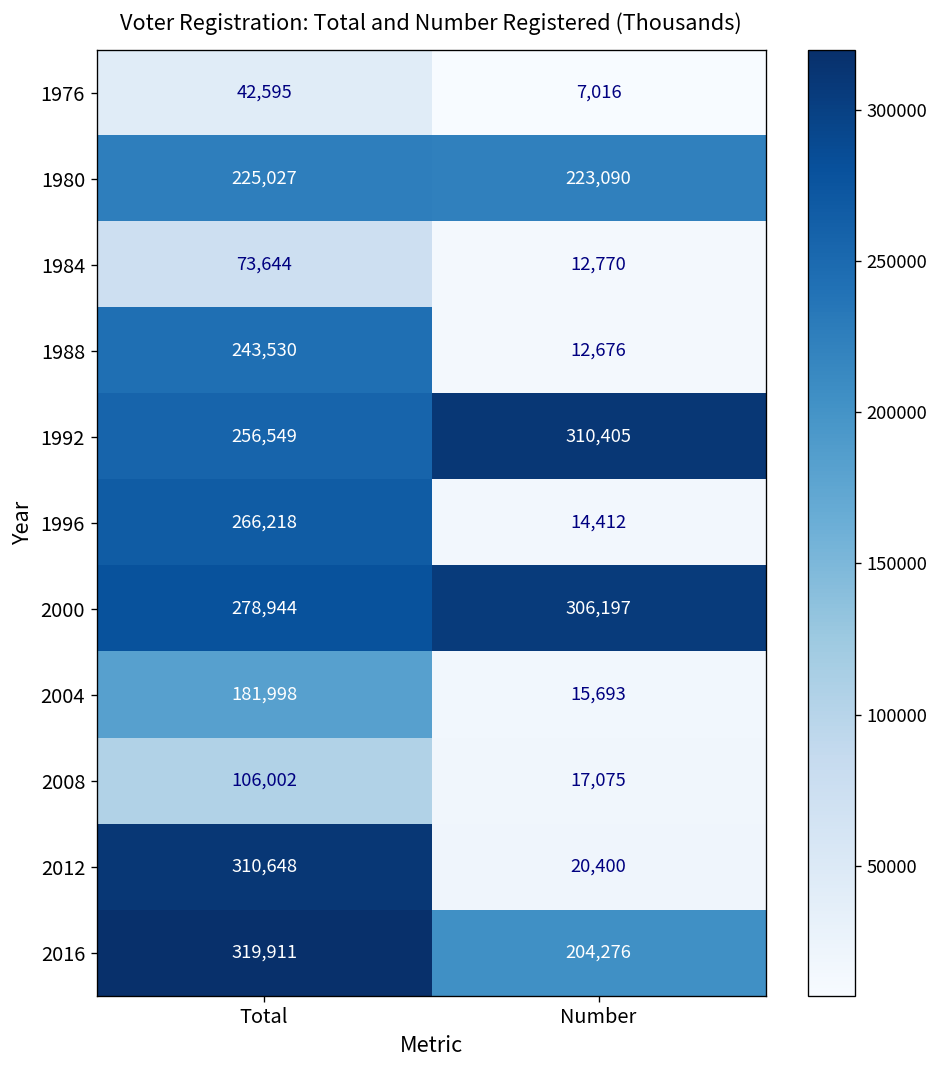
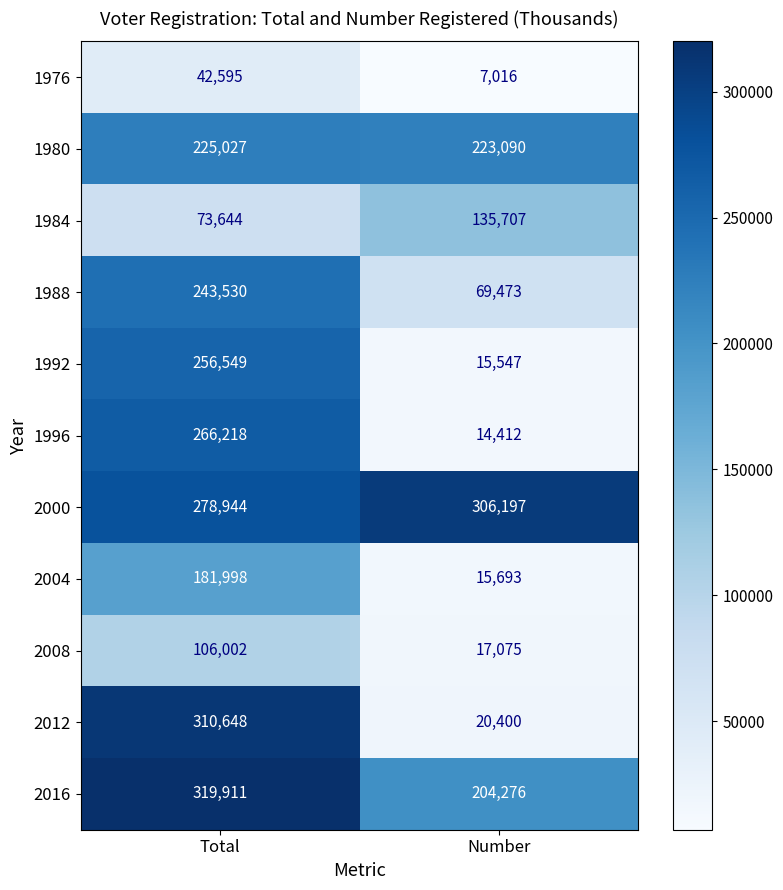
  {
    "1976": {
      "Total": "42,595",
      "Number": "7,016"
    },
    "1980": {
      "Total": "225,027",
      "Number": "223,090"
    },
    "1984": {
      "Total": "73,644",
-     "Number": "12,770"
+     "Number": "135,707"
    },
    "1988": {
      "Total": "243,530",
-     "Number": "12,676"
+     "Number": "69,473"
    },
    "1992": {
      "Total": "256,549",
-     "Number": "310,405"
+     "Number": "15,547"
    },
    "1996": {
      "Total": "266,218",
      "Number": "14,412"
    },
    "2000": {
      "Total": "278,944",
      "Number": "306,197"
    },
    "2004": {
      "Total": "181,998",
      "Number": "15,693"
    },
    "2008": {
      "Total": "106,002",
      "Number": "17,075"
    },
    "2012": {
      "Total": "310,648",
      "Number": "20,400"
    },
    "2016": {
      "Total": "319,911",
      "Number": "204,276"
    }
  }
